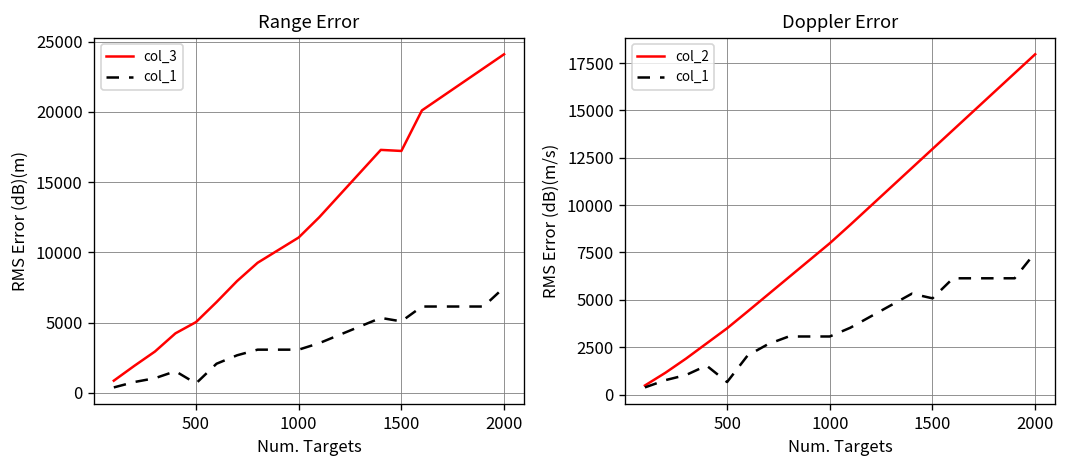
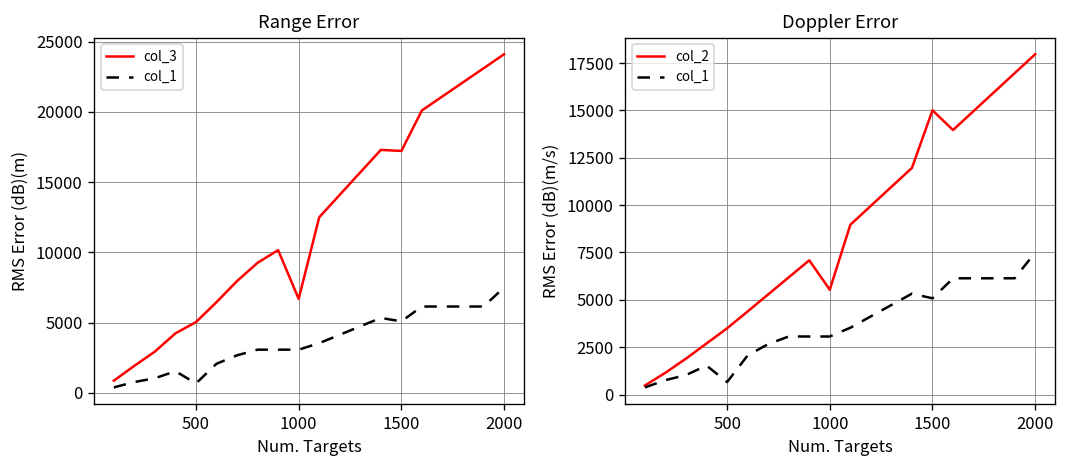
  {
    "Range Error": {
      "col_3": {
        "500": 5000,
-       "1000": 11100,
+       "1000": 6700,
        "1500": 17200,
        "2000": 24100
      },
      "col_1": {
        "500": 700,
        "1000": 3100,
        "1500": 5100,
        "2000": 7500
      }
    },
    "Doppler Error": {
      "col_2": {
        "500": 3500,
-       "1000": 8000,
-       "1500": 13000,
+       "1000": 5500,
+       "1500": 15000,
        "2000": 18000
      },
      "col_1": {
        "500": 700,
        "1000": 3100,
        "1500": 5100,
        "2000": 7500
      }
    }
  }
